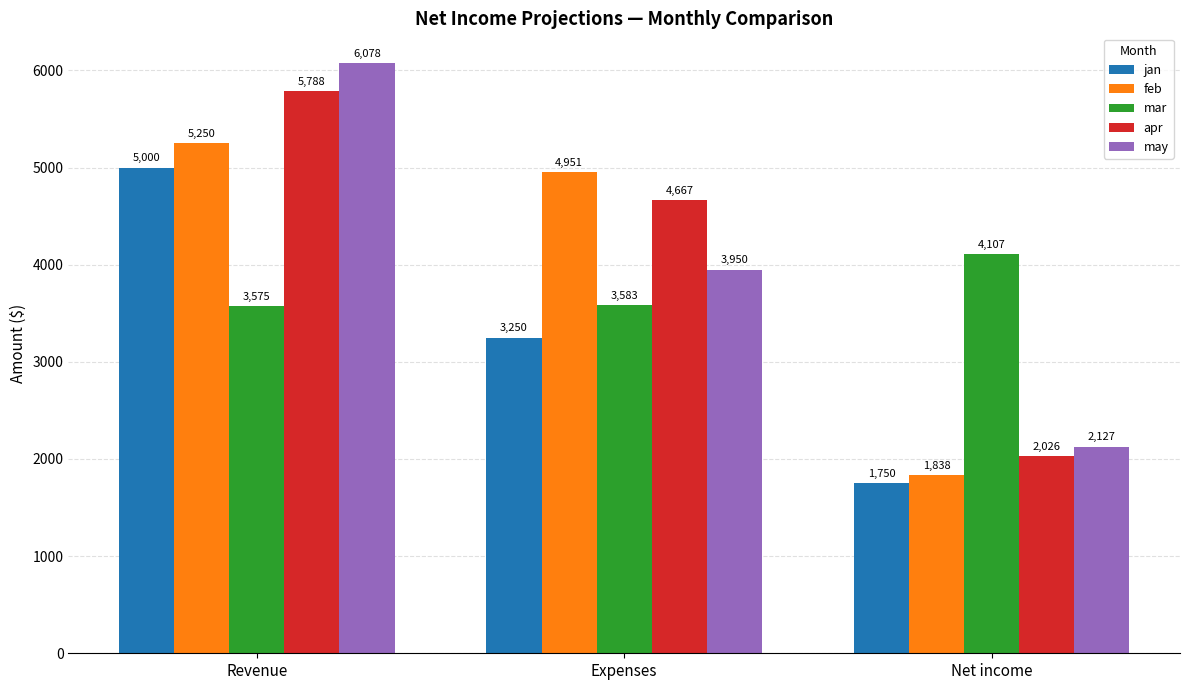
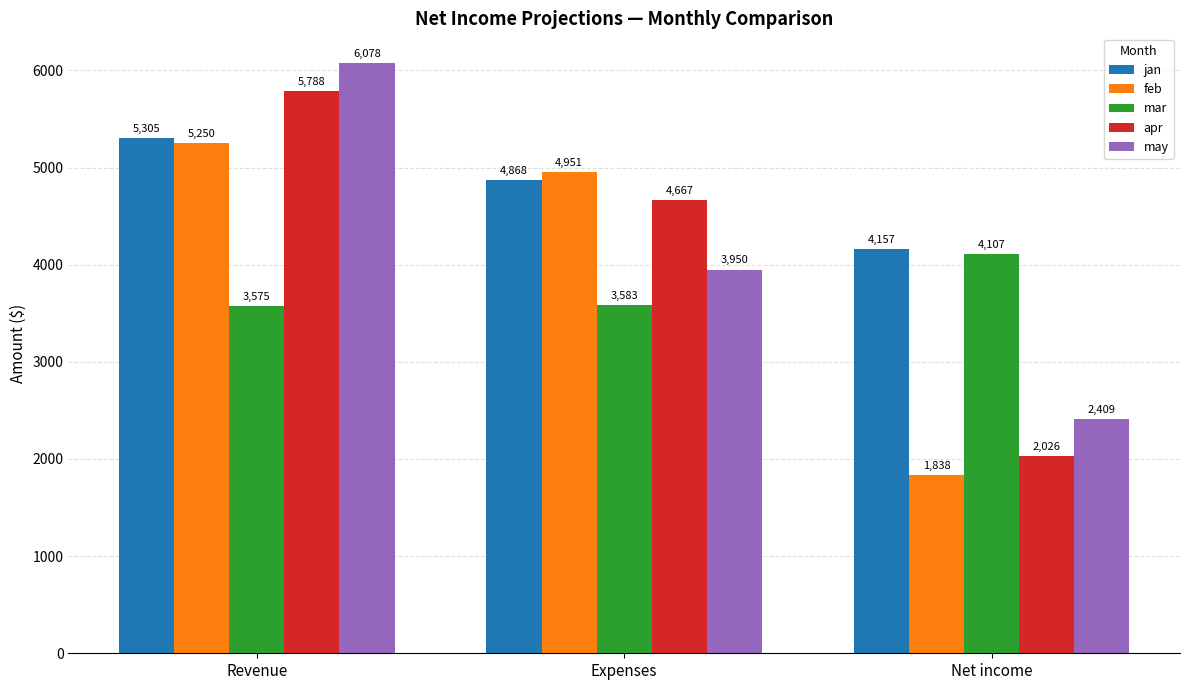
  {
    "jan": {
-     "Revenue": "5,000",
-     "Expenses": "3,250",
-     "Net income": "1,750"
+     "Revenue": "5,305",
+     "Expenses": "4,868",
+     "Net income": "4,157"
    },
    "feb": {
      "Revenue": "5,250",
      "Expenses": "4,951",
      "Net income": "1,838"
    },
    "mar": {
      "Revenue": "3,575",
      "Expenses": "3,583",
      "Net income": "4,107"
    },
    "apr": {
      "Revenue": "5,788",
      "Expenses": "4,667",
      "Net income": "2,026"
    },
    "may": {
      "Revenue": "6,078",
      "Expenses": "3,950",
-     "Net income": "2,127"
+     "Net income": "2,409"
    }
  }
